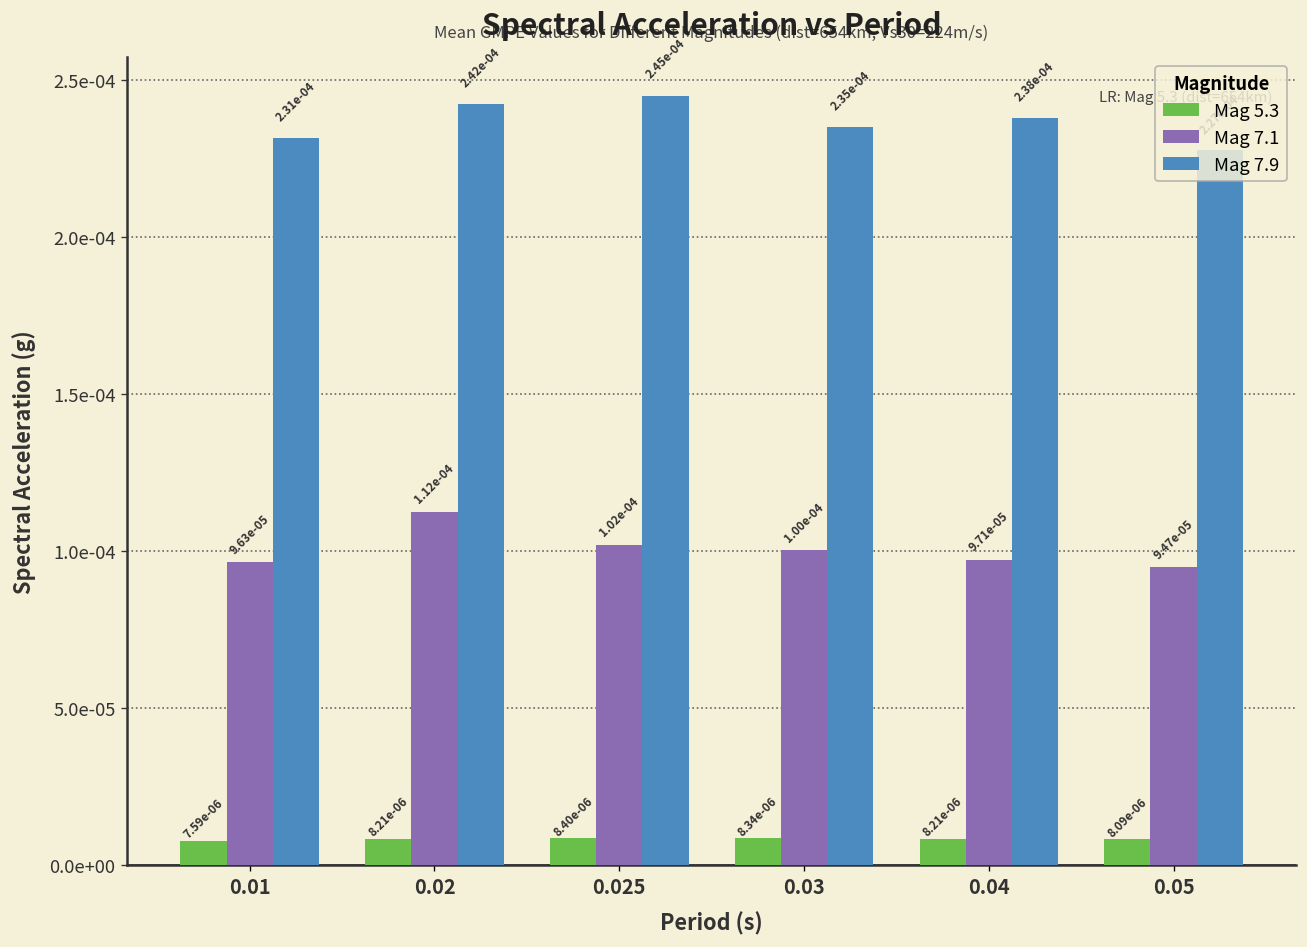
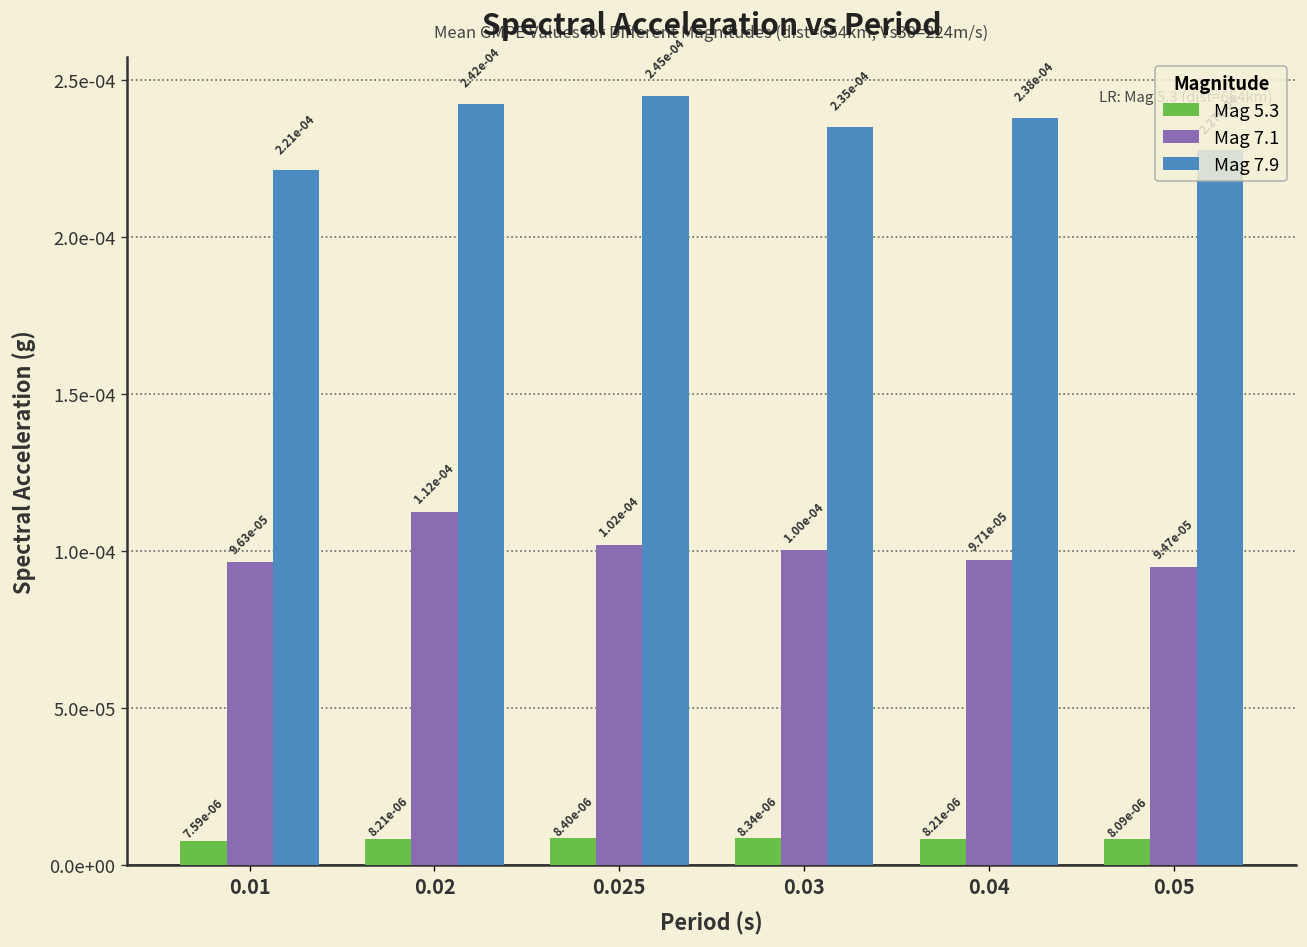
  {
    "Mag 5.3": {
      "0.01": "7.59e-06",
      "0.02": "8.21e-06",
      "0.025": "8.40e-06",
      "0.03": "8.34e-06",
      "0.04": "8.21e-06",
      "0.05": "8.09e-06"
    },
    "Mag 7.1": {
      "0.01": "9.63e-05",
      "0.02": "1.12e-04",
      "0.025": "1.02e-04",
      "0.03": "1.00e-04",
      "0.04": "9.71e-05",
      "0.05": "9.47e-05"
    },
    "Mag 7.9": {
-     "0.01": "2.31e-04",
+     "0.01": "2.21e-04",
      "0.02": "2.42e-04",
      "0.025": "2.45e-04",
      "0.03": "2.35e-04",
      "0.04": "2.38e-04"
    }
  }
